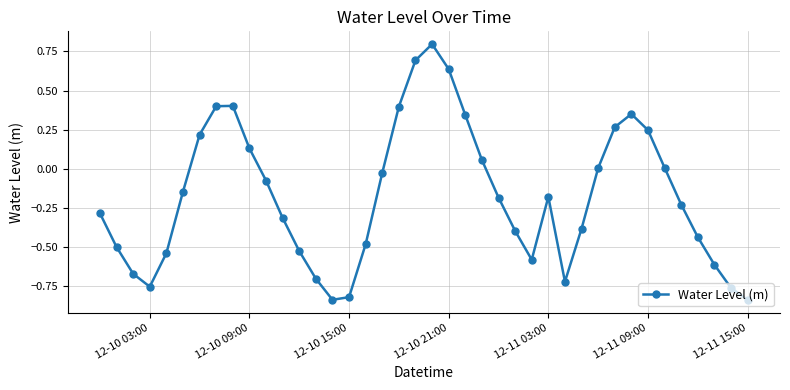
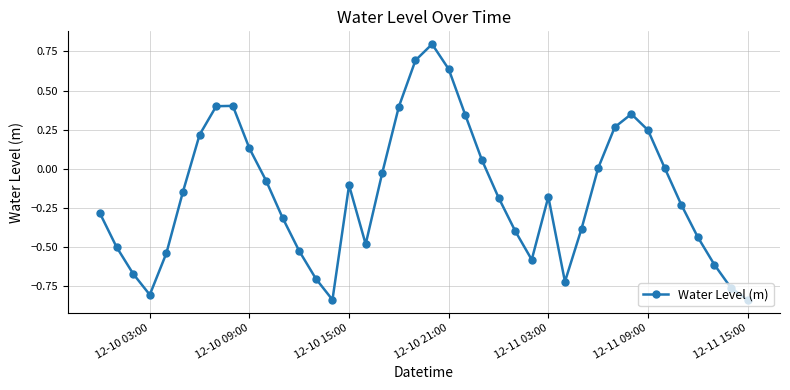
  {
-   "12-10 03:00": -0.76,
+   "12-10 03:00": -0.81,
    "12-10 09:00": 0.13,
-   "12-10 15:00": -0.82,
+   "12-10 15:00": -0.11,
    "12-10 21:00": 0.64,
    "12-11 03:00": -0.18,
    "12-11 09:00": 0.25
  }
